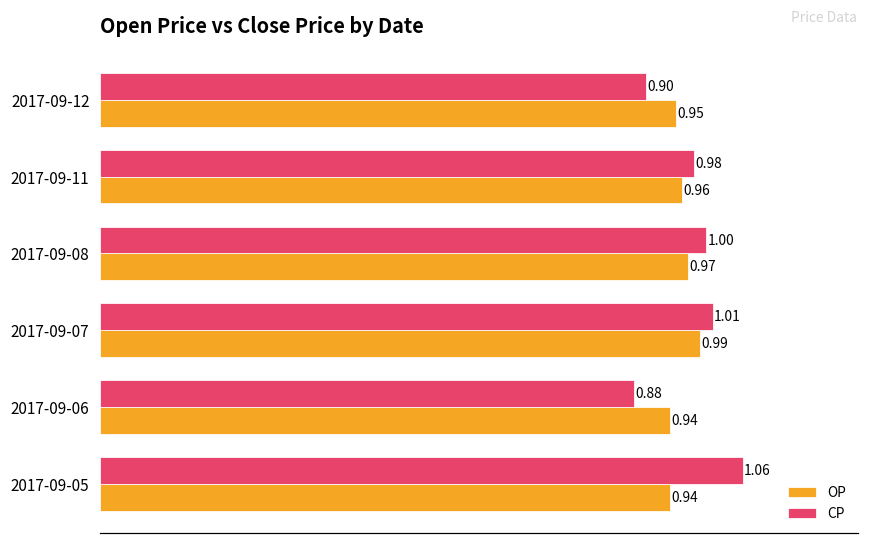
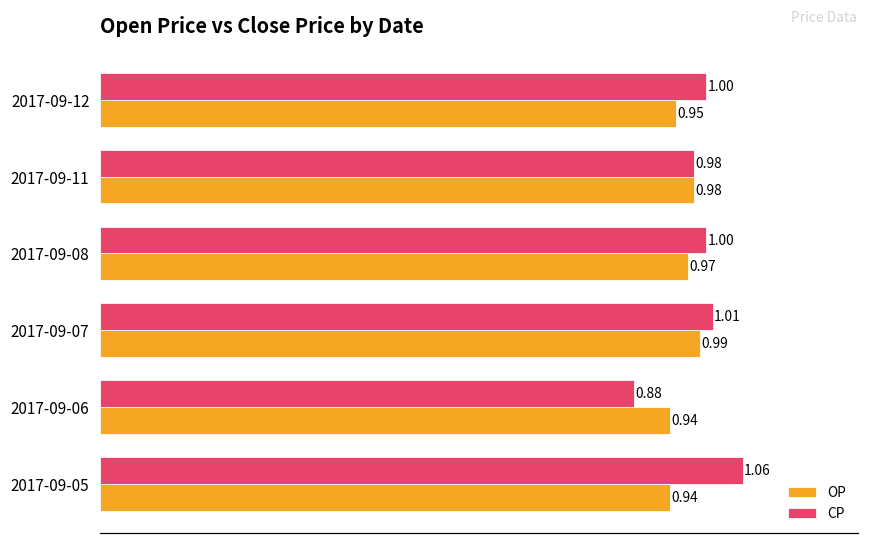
  {
    "OP": {
      "2017-09-12": 0.95,
-     "2017-09-11": 0.96,
+     "2017-09-11": 0.98,
      "2017-09-08": 0.97,
      "2017-09-07": 0.99,
      "2017-09-06": 0.94,
      "2017-09-05": 0.94
    },
    "CP": {
-     "2017-09-12": 0.90,
+     "2017-09-12": 1.00,
      "2017-09-11": 0.98,
      "2017-09-08": 1.00,
      "2017-09-07": 1.01,
      "2017-09-06": 0.88,
      "2017-09-05": 1.06
    }
  }
